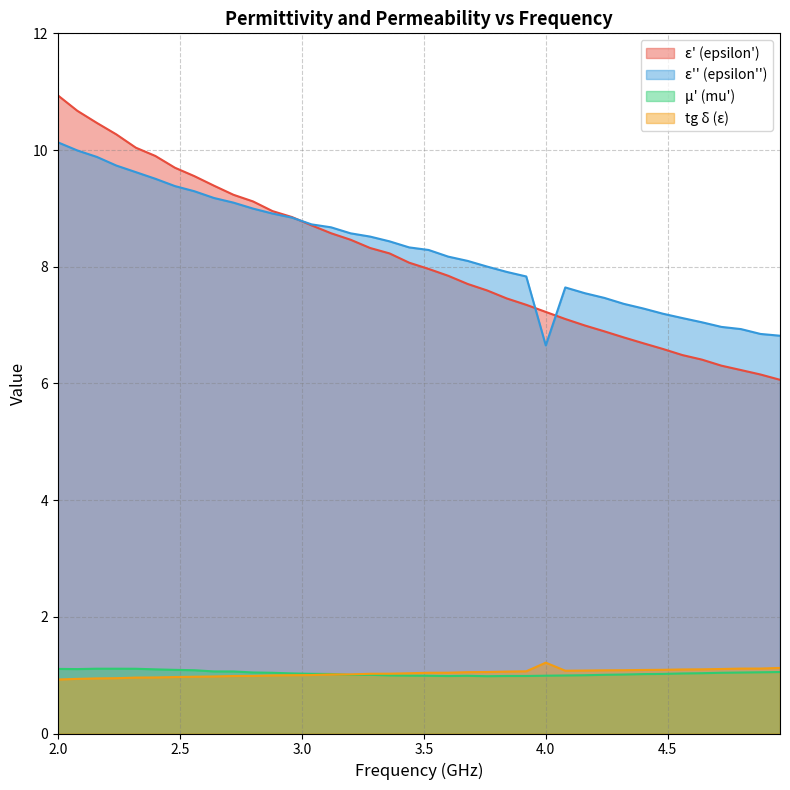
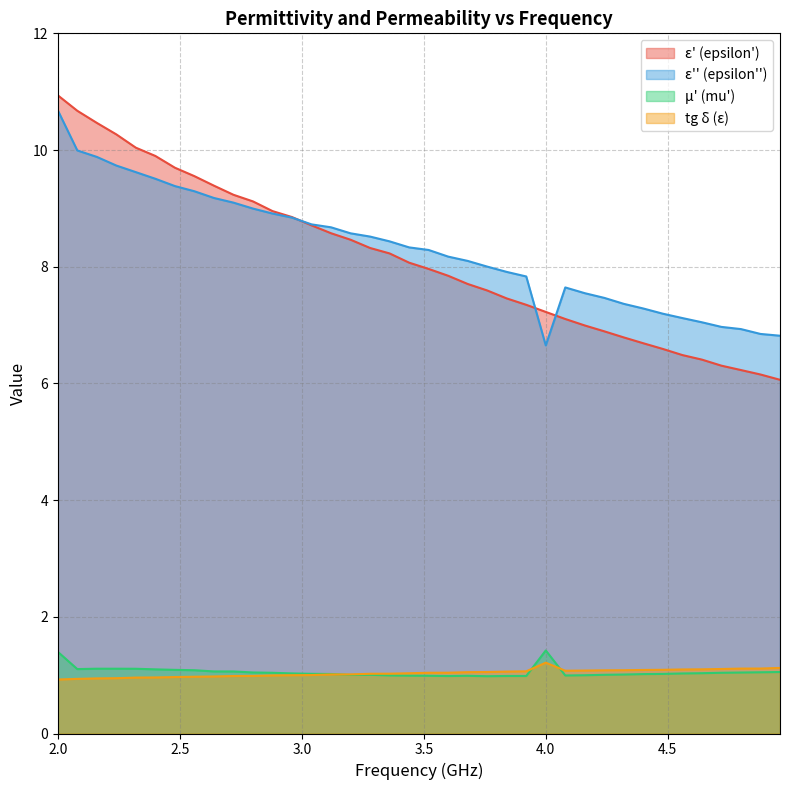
  {
    "ε' (epsilon')": {
      "2.0": 10.9,
      "4.0": 7.2
    },
    "ε'' (epsilon'')": {
-     "2.0": 10.1,
+     "2.0": 10.7,
      "4.0": 6.7
    },
    "μ' (mu')": {
-     "2.0": 1.1,
-     "4.0": 1.0
+     "2.0": 1.4,
+     "4.0": 1.4
    },
    "tg δ (ε)": {
      "2.0": 0.9,
      "4.0": 1.2
    }
  }
